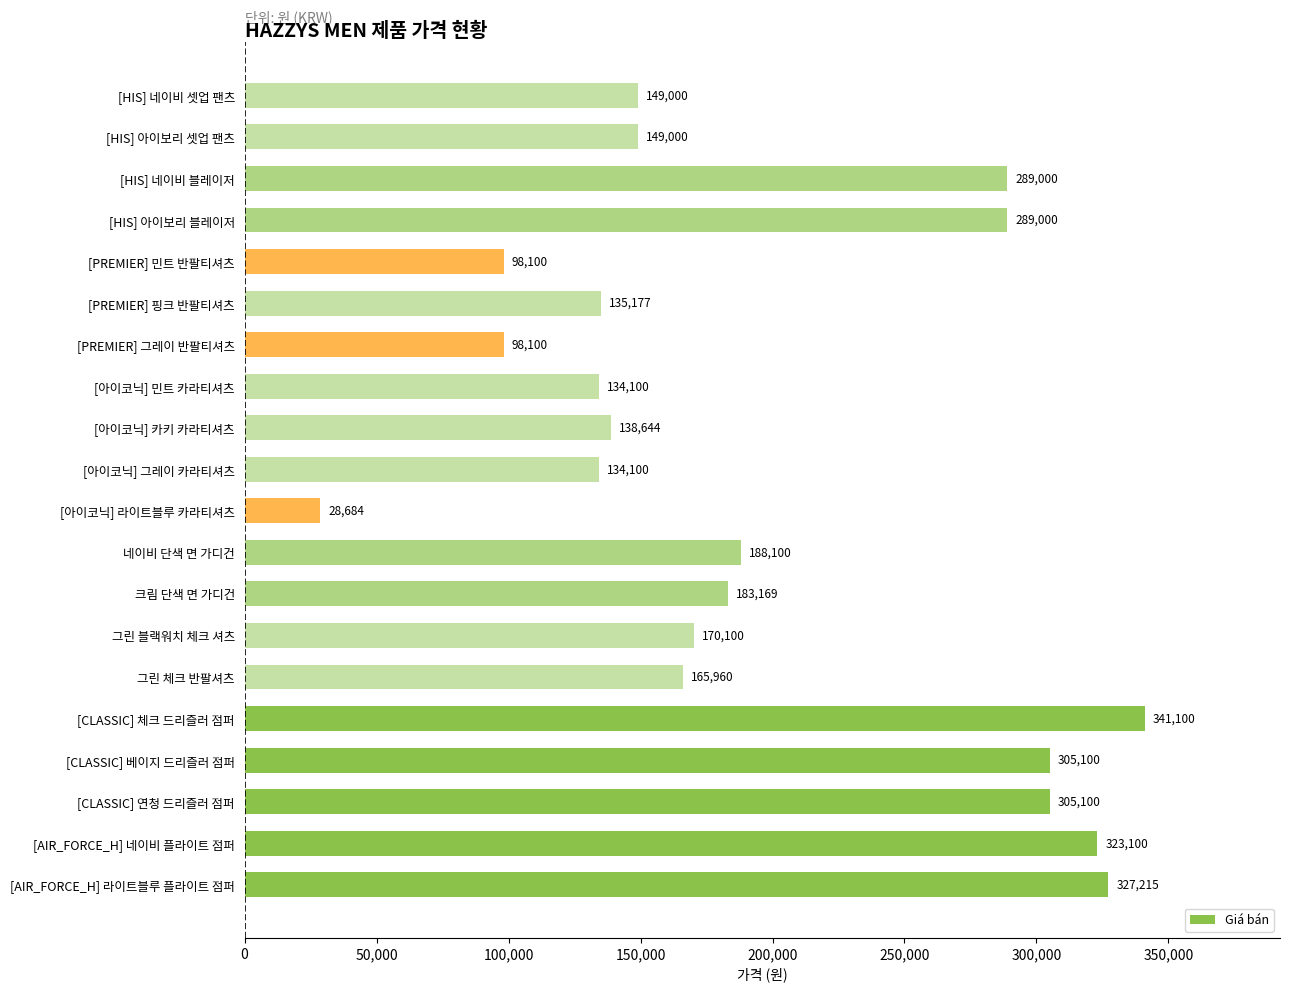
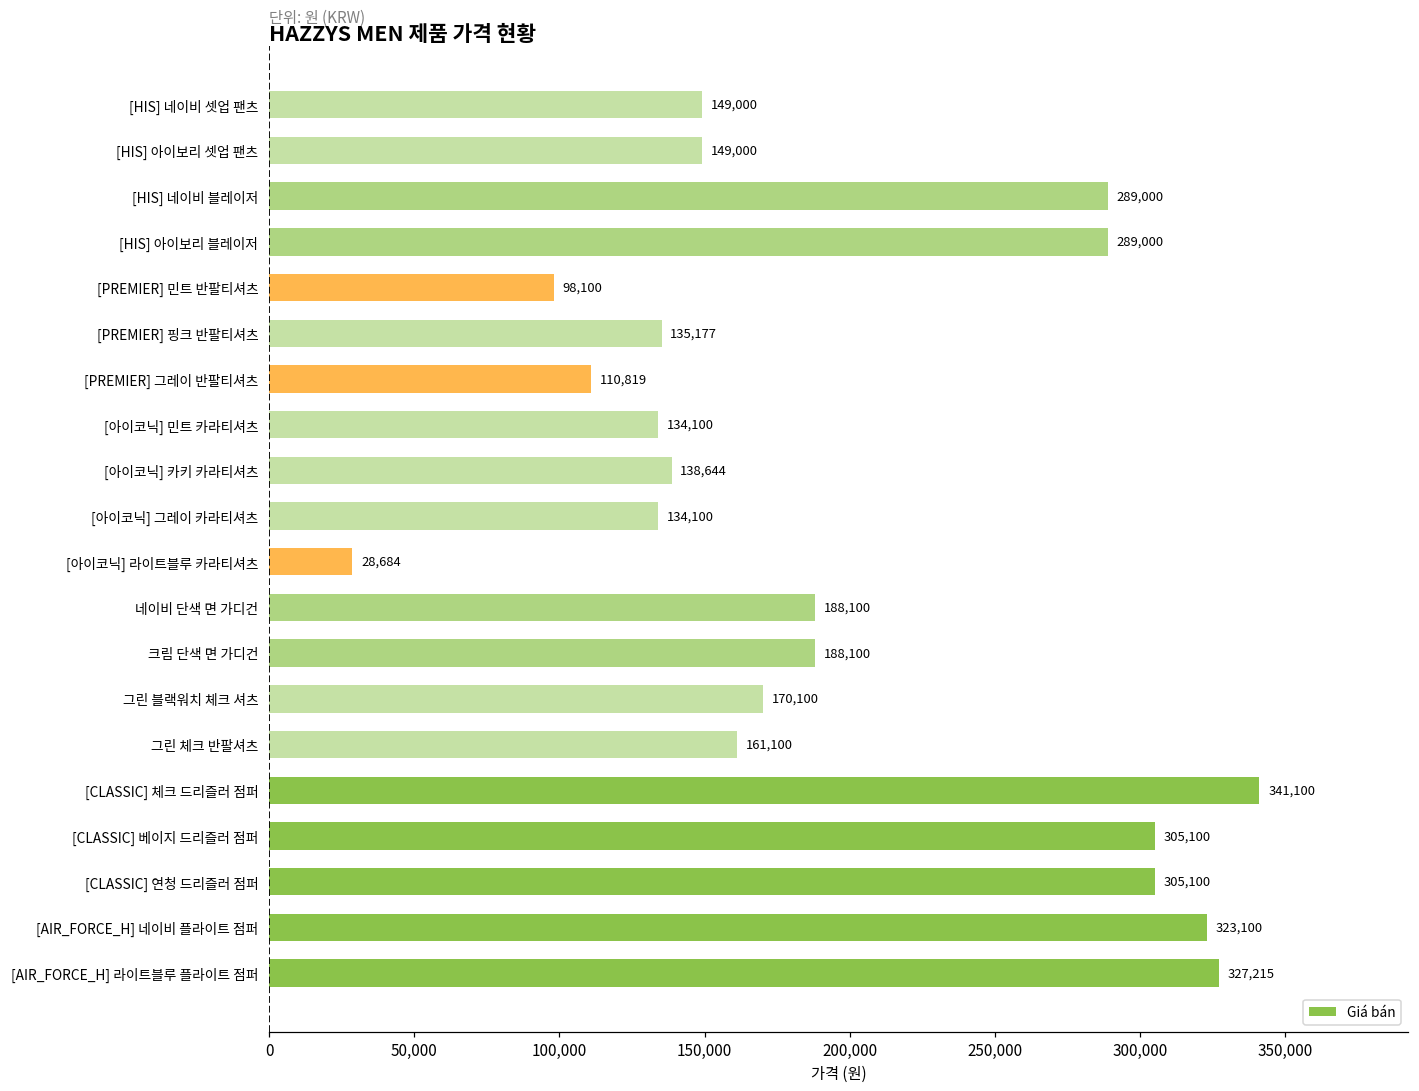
  {
    "[HIS] 네이비 셋업 팬츠": "149,000",
    "[HIS] 아이보리 셋업 팬츠": "149,000",
    "[HIS] 네이비 블레이저": "289,000",
    "[HIS] 아이보리 블레이저": "289,000",
    "[PREMIER] 민트 반팔티셔츠": "98,100",
    "[PREMIER] 핑크 반팔티셔츠": "135,177",
-   "[PREMIER] 그레이 반팔티셔츠": "98,100",
+   "[PREMIER] 그레이 반팔티셔츠": "110,819",
    "[아이코닉] 민트 카라티셔츠": "134,100",
    "[아이코닉] 카키 카라티셔츠": "138,644",
    "[아이코닉] 그레이 카라티셔츠": "134,100",
    "[아이코닉] 라이트블루 카라티셔츠": "28,684",
    "네이비 단색 면 가디건": "188,100",
-   "크림 단색 면 가디건": "183,169",
+   "크림 단색 면 가디건": "188,100",
    "그린 블랙워치 체크 셔츠": "170,100",
-   "그린 체크 반팔셔츠": "165,960",
+   "그린 체크 반팔셔츠": "161,100",
    "[CLASSIC] 체크 드리즐러 점퍼": "341,100",
    "[CLASSIC] 베이지 드리즐러 점퍼": "305,100",
    "[CLASSIC] 연청 드리즐러 점퍼": "305,100",
    "[AIR_FORCE_H] 네이비 플라이트 점퍼": "323,100",
    "[AIR_FORCE_H] 라이트블루 플라이트 점퍼": "327,215"
  }
